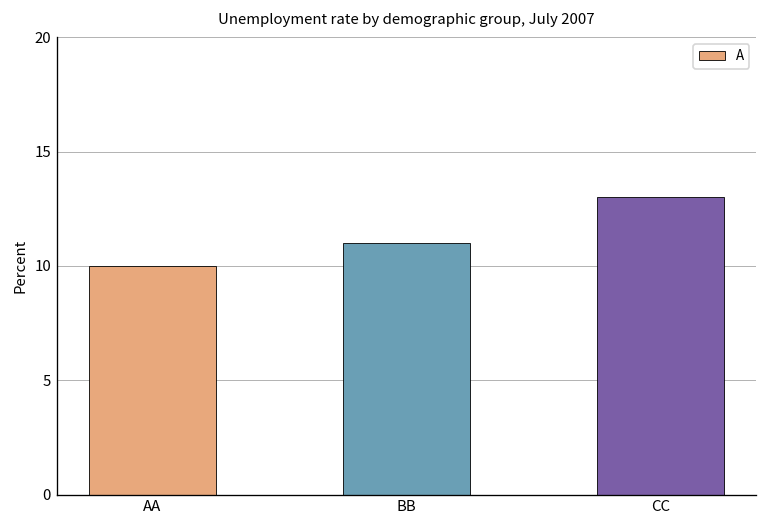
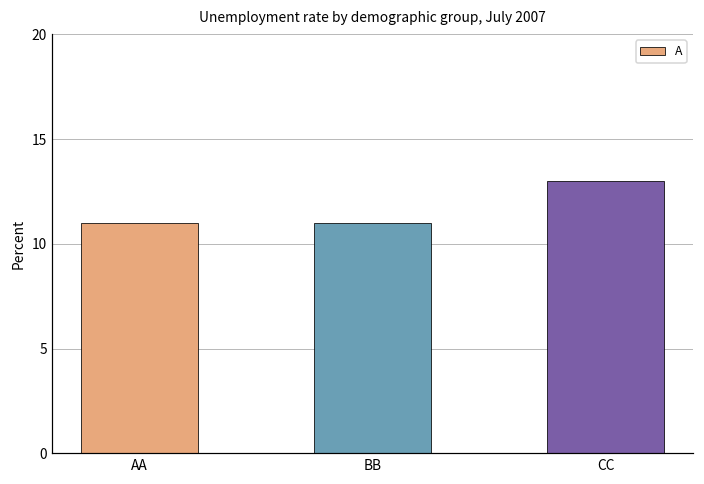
  {
-   "AA": 10,
+   "AA": 11,
    "BB": 11,
    "CC": 13
  }
